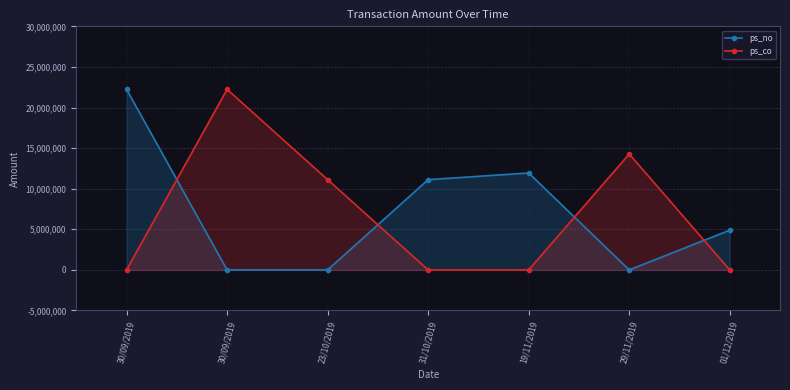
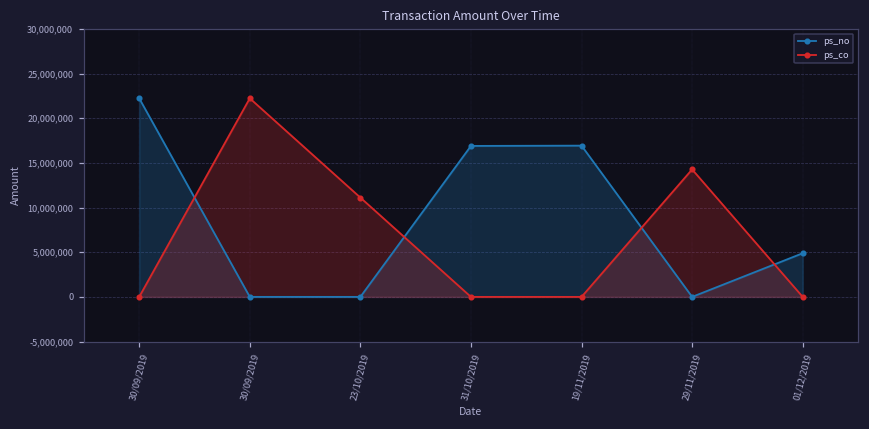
  {
    "ps_no": {
      "23/10/2019": "0",
-     "31/10/2019": "11,000,000",
-     "19/11/2019": "12,000,000",
+     "31/10/2019": "17,000,000",
+     "19/11/2019": "17,000,000",
      "29/11/2019": "0",
      "01/12/2019": "5,000,000"
    },
    "ps_co": {
      "23/10/2019": "11,000,000",
      "31/10/2019": "0",
      "19/11/2019": "0",
      "29/11/2019": "14,000,000",
      "01/12/2019": "0"
    }
  }
